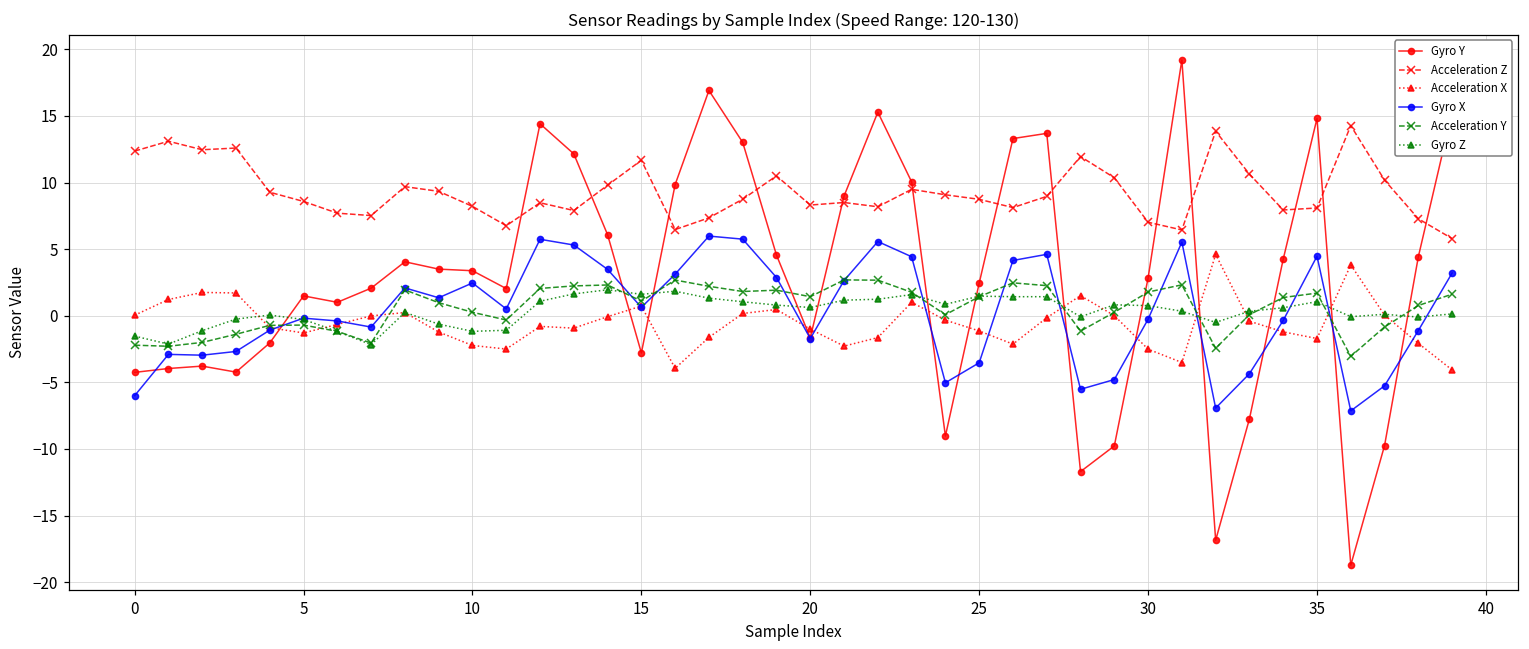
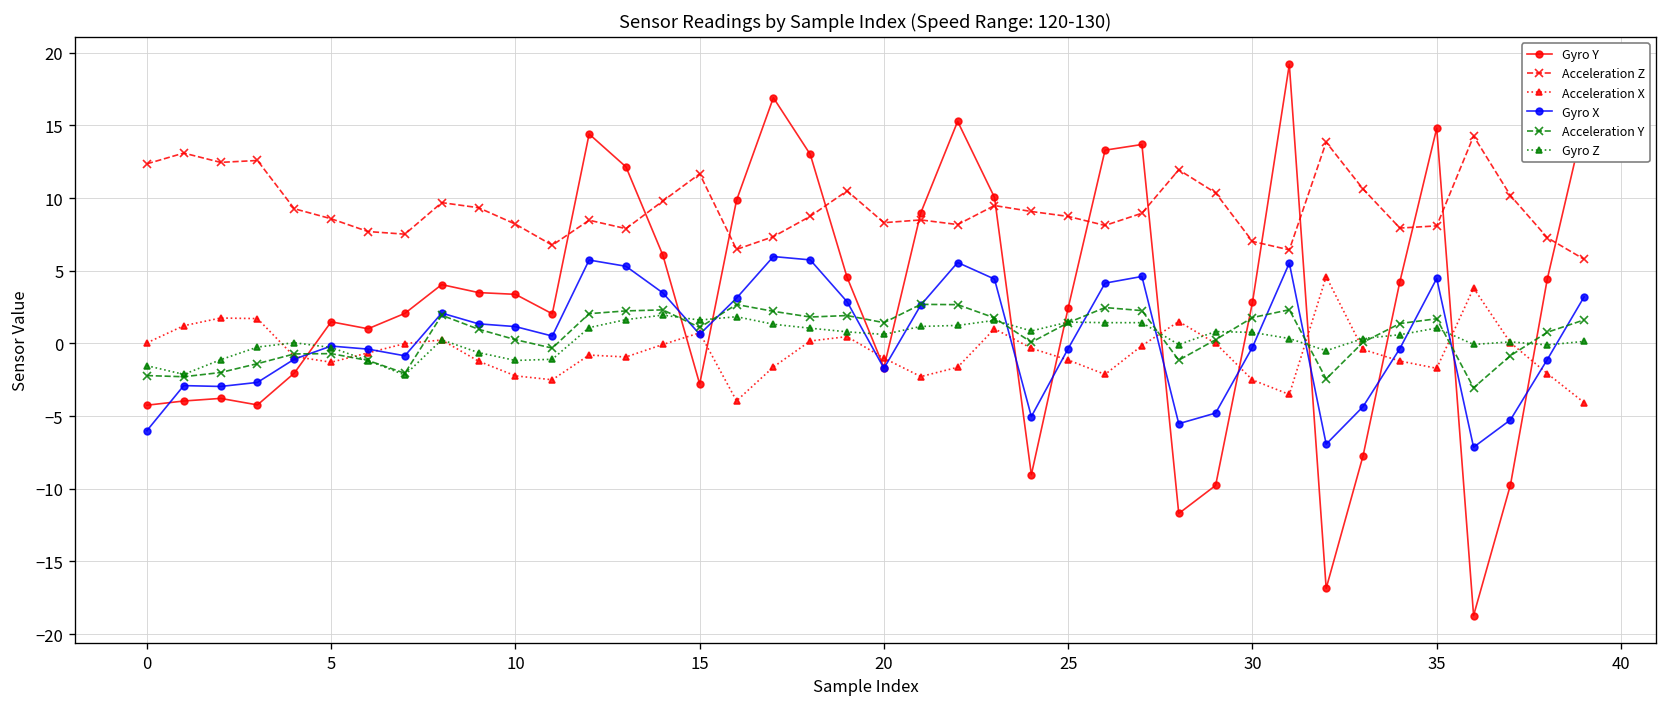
  {
    "Gyro X": {
      "0": -6.0,
-     "10": 2.5,
-     "25": -3.5,
+     "10": 1.2,
+     "25": -0.4,
      "30": -0.3,
      "35": 4.5
    }
  }
